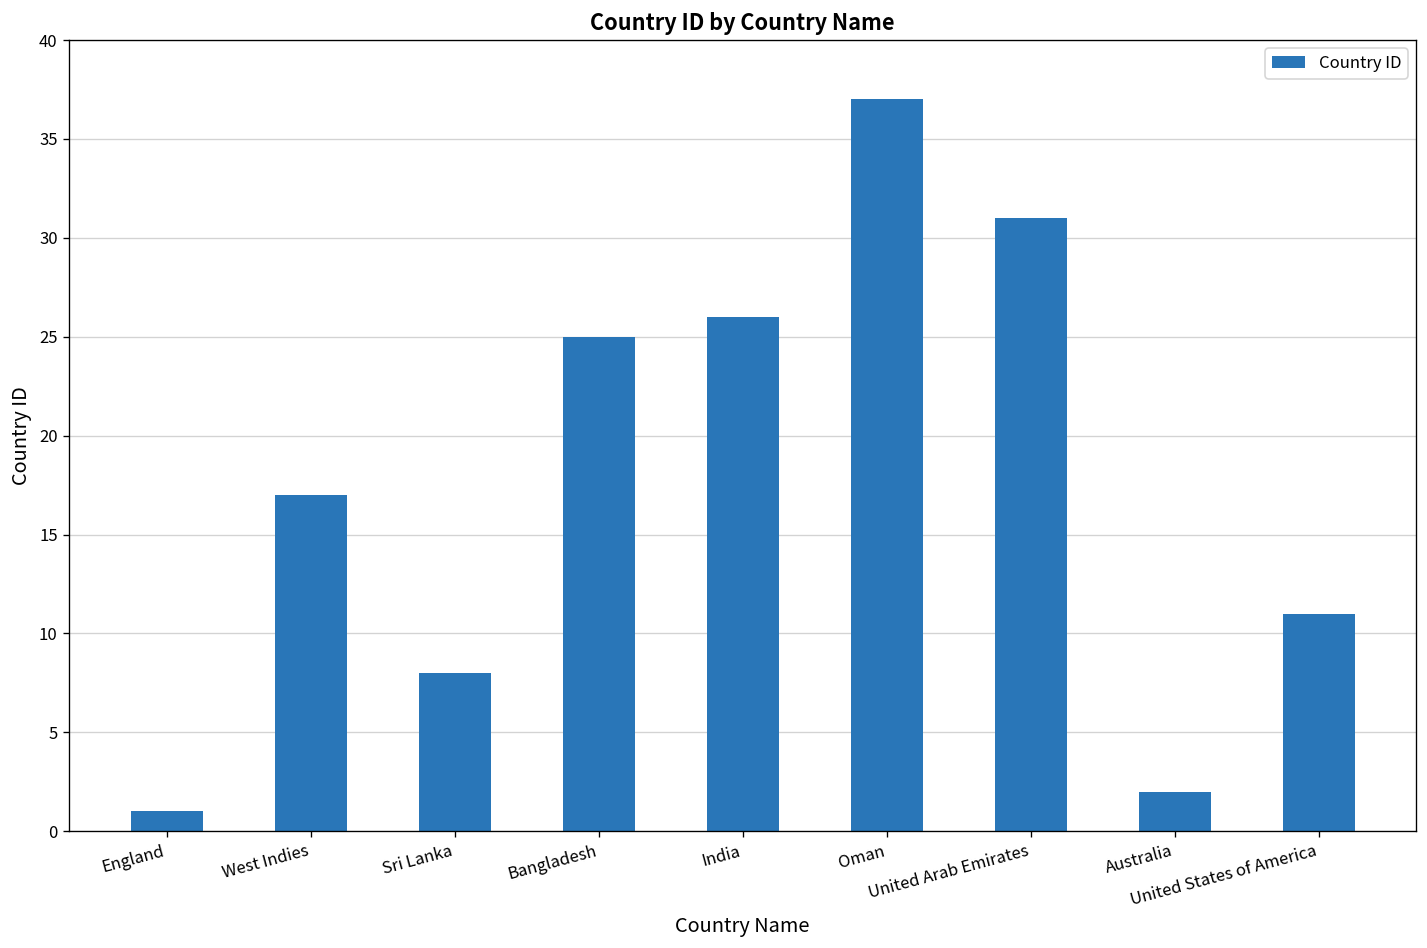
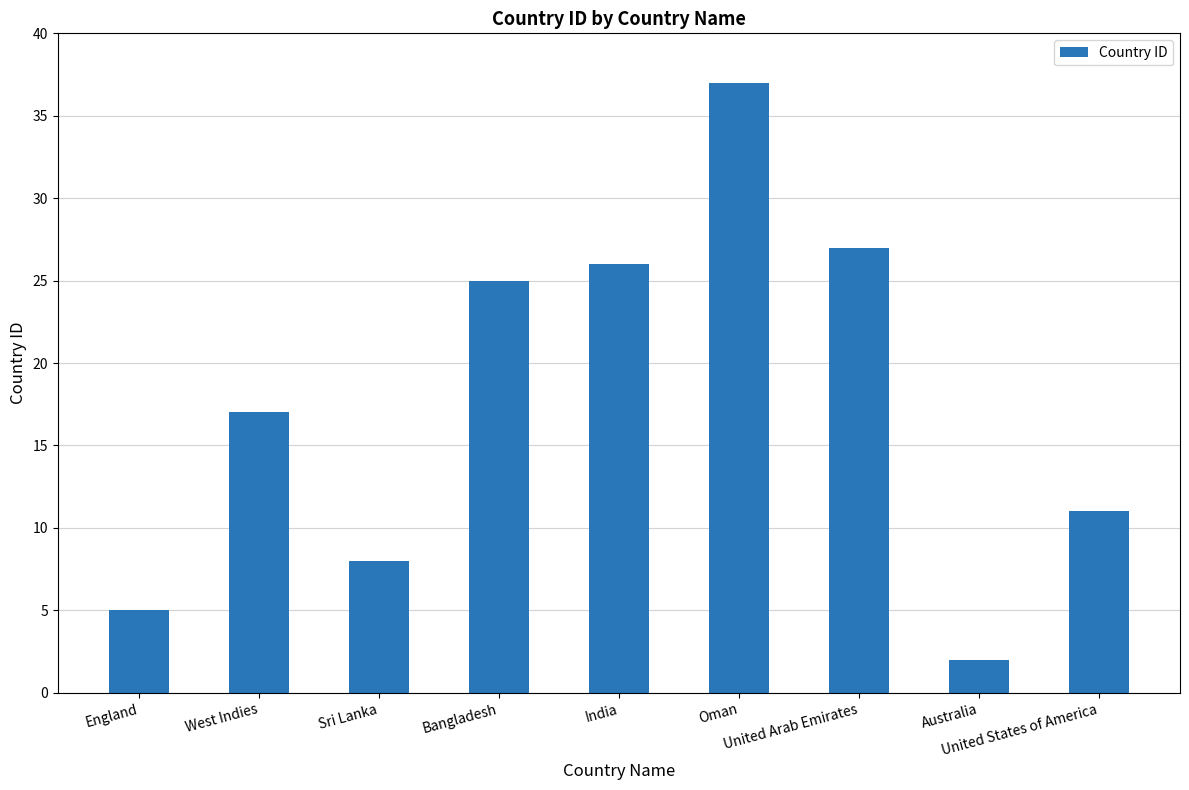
  {
-   "England": 1,
+   "England": 5,
    "West Indies": 17,
    "Sri Lanka": 8,
    "Bangladesh": 25,
    "India": 26,
    "Oman": 37,
-   "United Arab Emirates": 31,
+   "United Arab Emirates": 27,
    "Australia": 2,
    "United States of America": 11
  }
